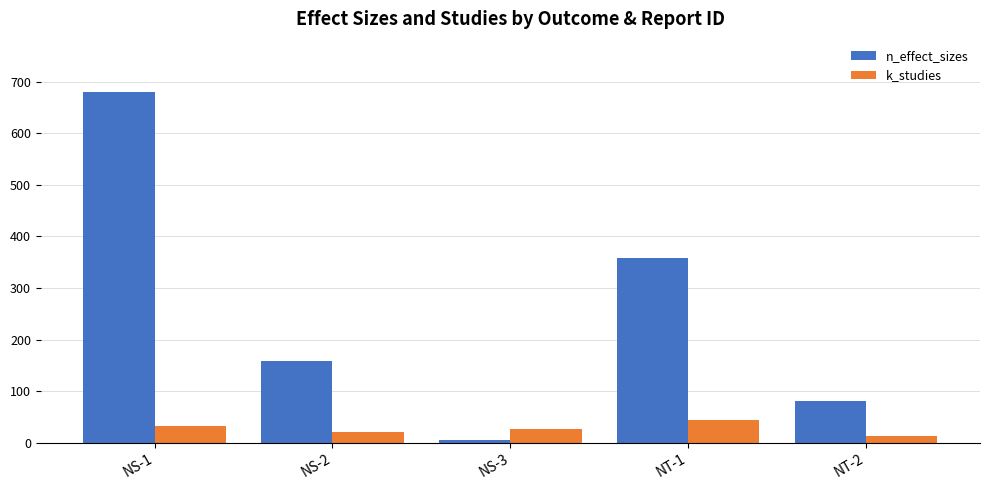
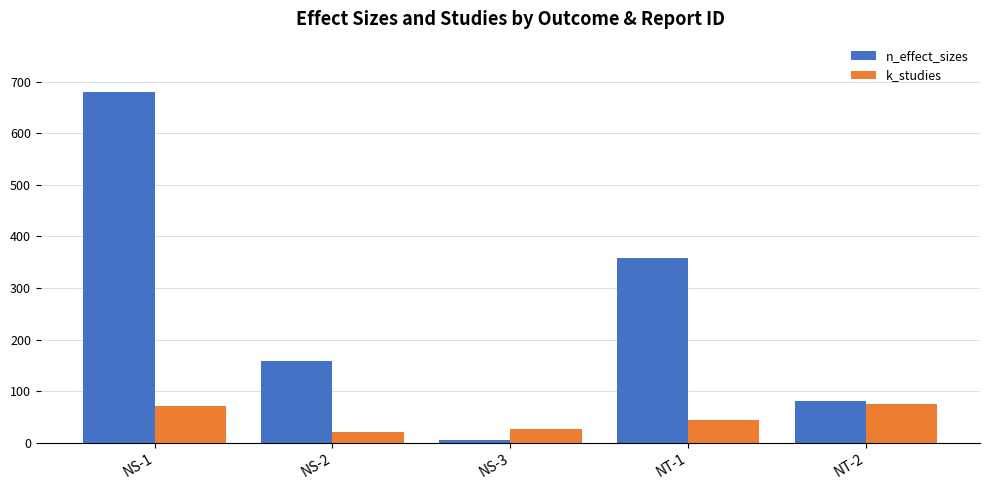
  {
    "n_effect_sizes": {
      "NS-1": 680,
      "NS-2": 160,
      "NS-3": 10,
      "NT-1": 360,
      "NT-2": 80
    },
    "k_studies": {
-     "NS-1": 30,
+     "NS-1": 70,
      "NS-2": 20,
      "NS-3": 30,
      "NT-1": 40,
-     "NT-2": 10
+     "NT-2": 80
    }
  }
